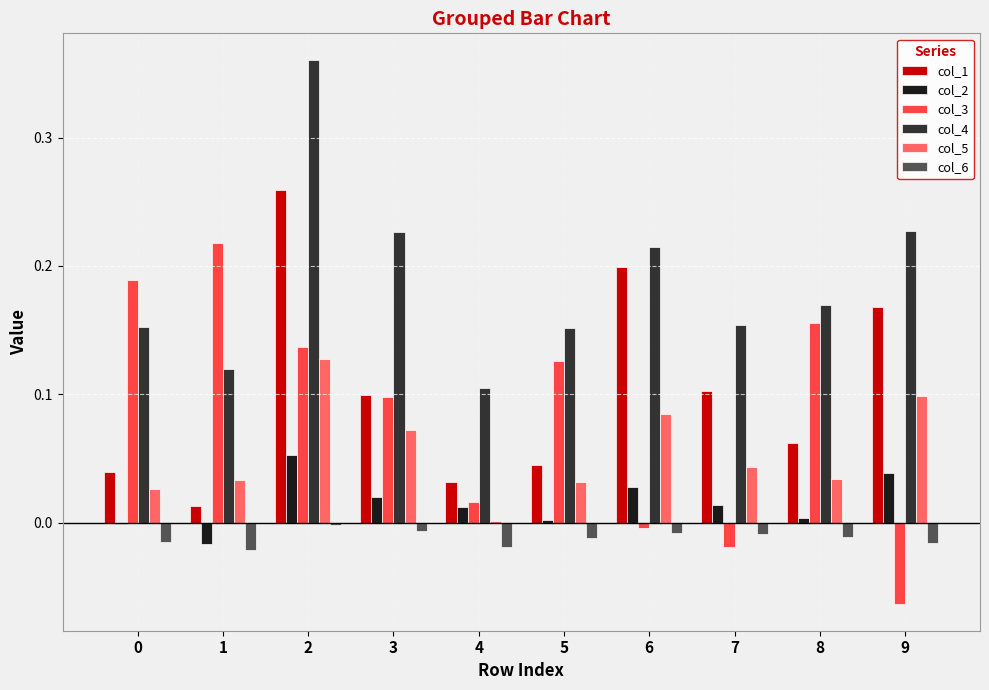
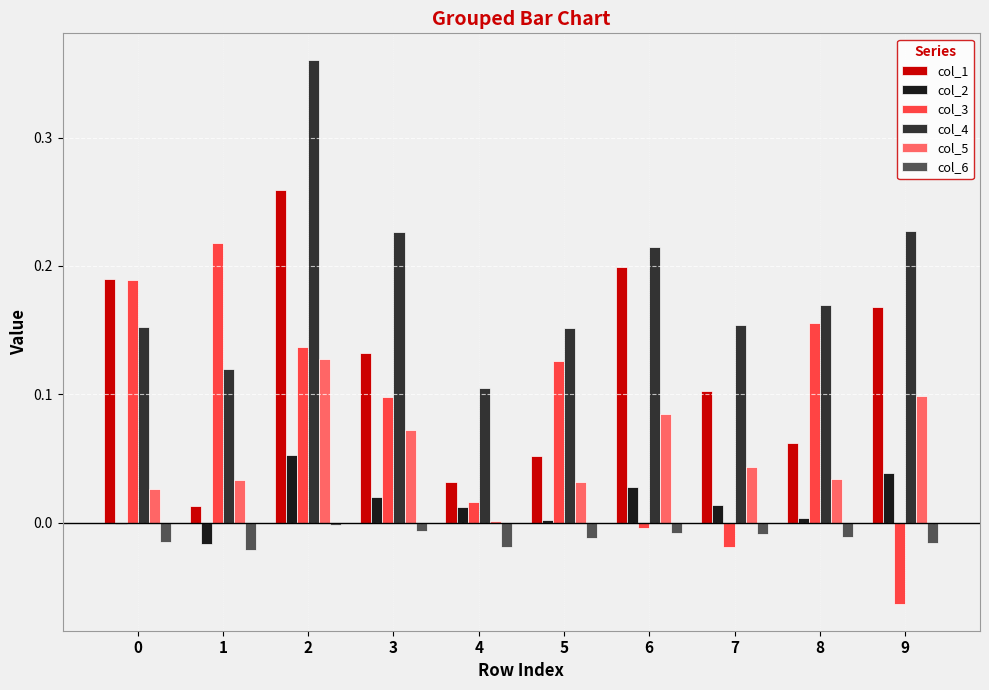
  {
    "col_1": {
-     "0": 0.040,
+     "0": 0.190,
      "1": 0.013,
      "2": 0.259,
-     "3": 0.099,
+     "3": 0.132,
      "4": 0.032,
-     "5": 0.045,
+     "5": 0.051,
      "6": 0.200,
      "7": 0.103,
      "8": 0.062,
      "9": 0.168
    }
  }
